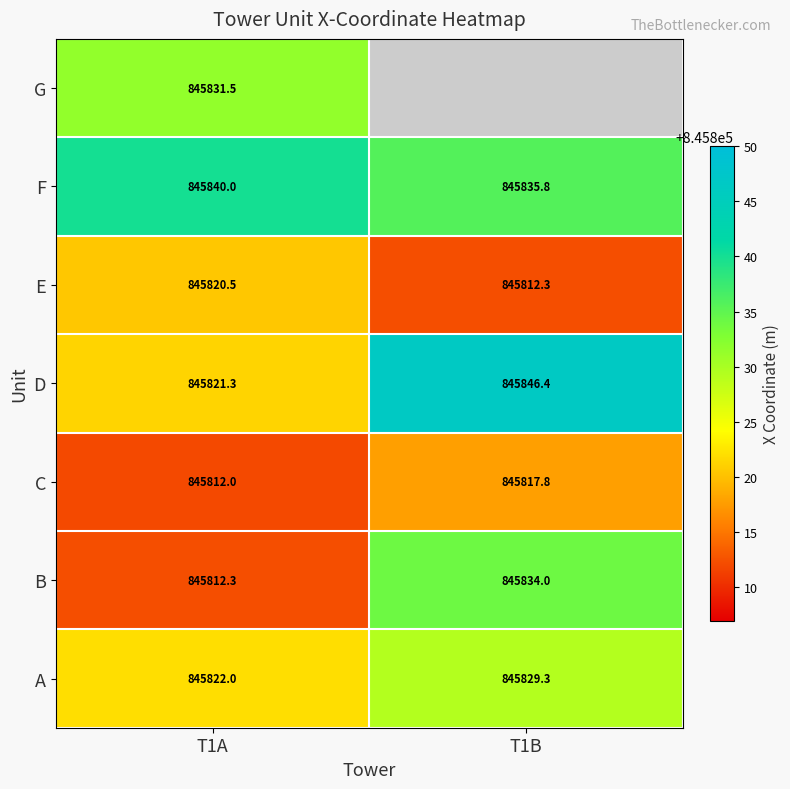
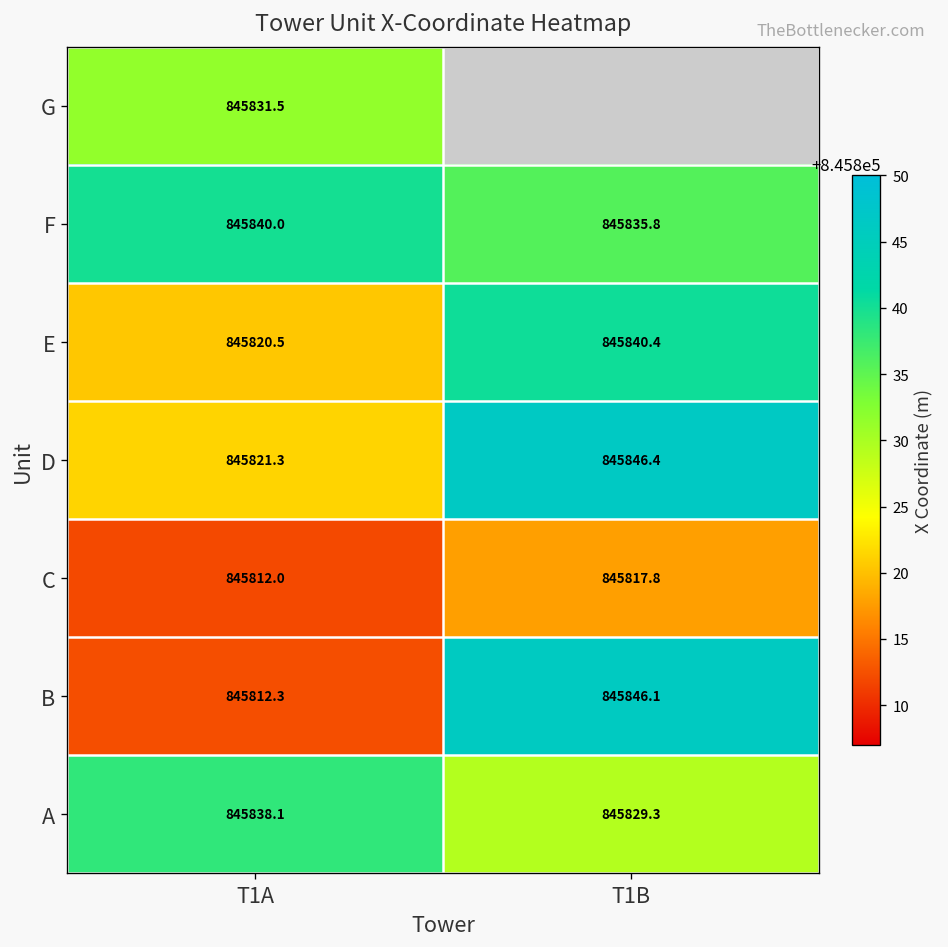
  {
    "G": {
      "T1A": 845831.5
    },
    "F": {
      "T1A": 845840.0,
      "T1B": 845835.8
    },
    "E": {
      "T1A": 845820.5,
-     "T1B": 845812.3
+     "T1B": 845840.4
    },
    "D": {
      "T1A": 845821.3,
      "T1B": 845846.4
    },
    "C": {
      "T1A": 845812.0,
      "T1B": 845817.8
    },
    "B": {
      "T1A": 845812.3,
-     "T1B": 845834.0
+     "T1B": 845846.1
    },
    "A": {
-     "T1A": 845822.0,
+     "T1A": 845838.1,
      "T1B": 845829.3
    }
  }
